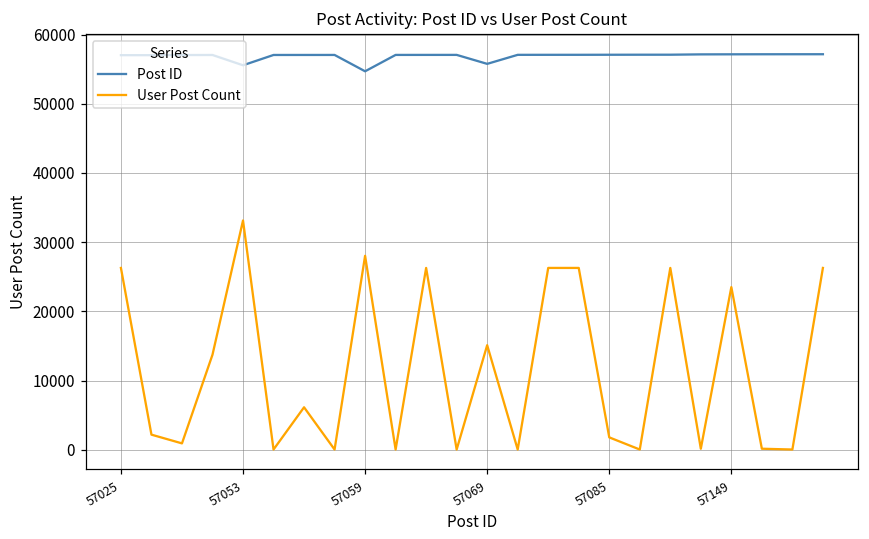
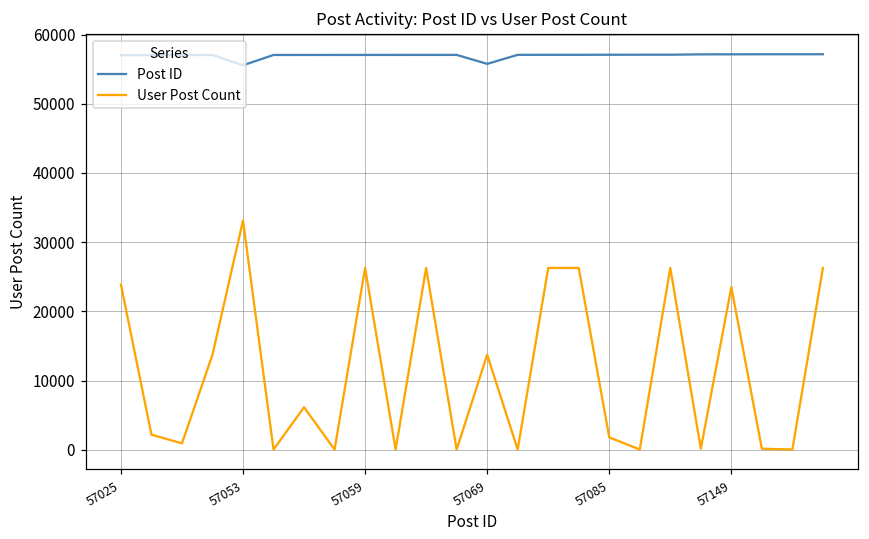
  {
    "Post ID": {
-     "57059": 55000,
+     "57059": 57000,
      "57069": 56000,
      "57085": 57000,
      "57149": 57000
    },
    "User Post Count": {
-     "57025": 26000,
+     "57025": 24000,
      "57053": 33000,
-     "57059": 28000,
-     "57069": 15000,
+     "57059": 26000,
+     "57069": 14000,
      "57085": 2000,
      "57149": 23000
    }
  }
